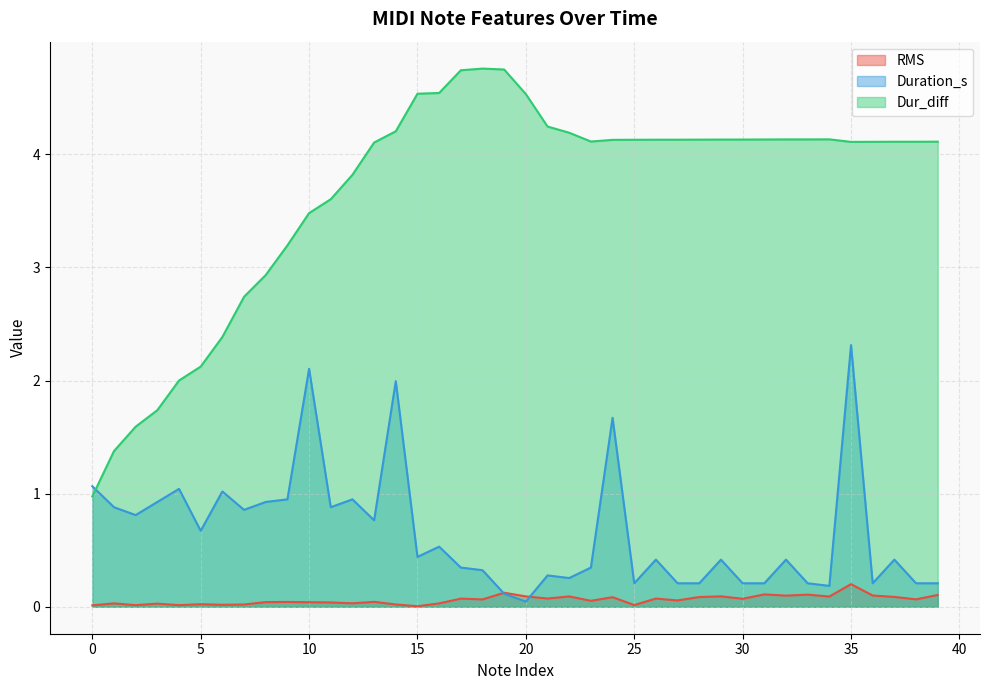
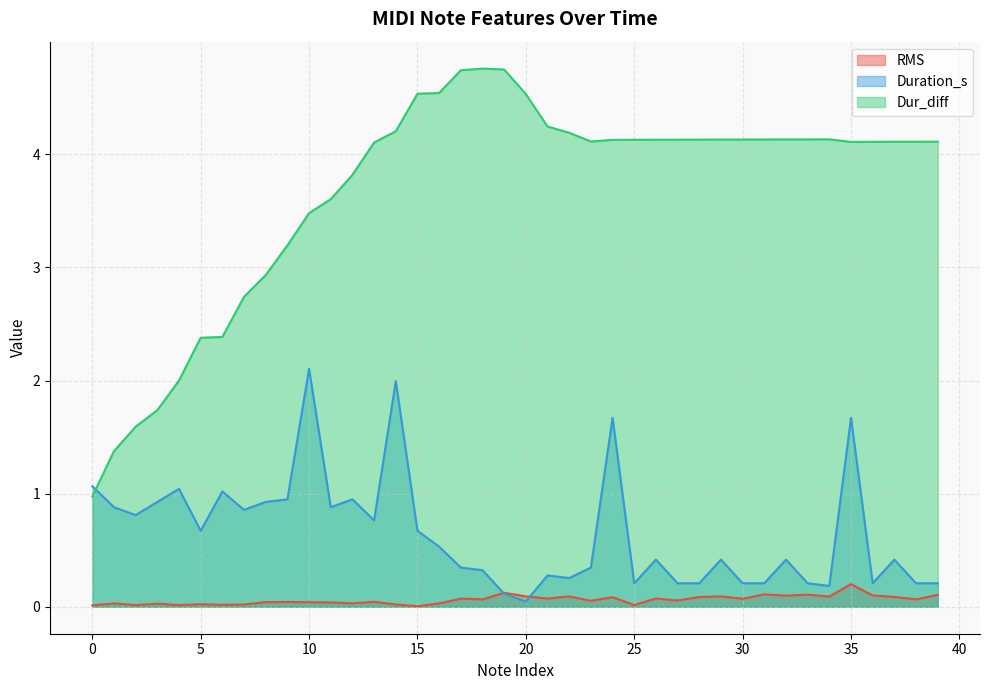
  {
    "RMS": {
      "0": 0.01,
      "5": 0.02,
      "10": 0.04,
      "15": 0.01,
      "20": 0.09,
      "25": 0.02,
      "30": 0.07,
      "35": 0.20
    },
    "Duration_s": {
      "0": 1.07,
      "5": 0.67,
      "10": 2.10,
-     "15": 0.44,
+     "15": 0.67,
      "20": 0.05,
      "25": 0.21,
      "30": 0.21,
-     "35": 2.31
+     "35": 1.67
    },
    "Dur_diff": {
      "0": 0.98,
-     "5": 2.12,
+     "5": 2.38,
      "10": 3.48,
      "15": 4.54,
      "20": 4.53,
      "25": 4.13,
      "30": 4.13,
      "35": 4.11
    }
  }
